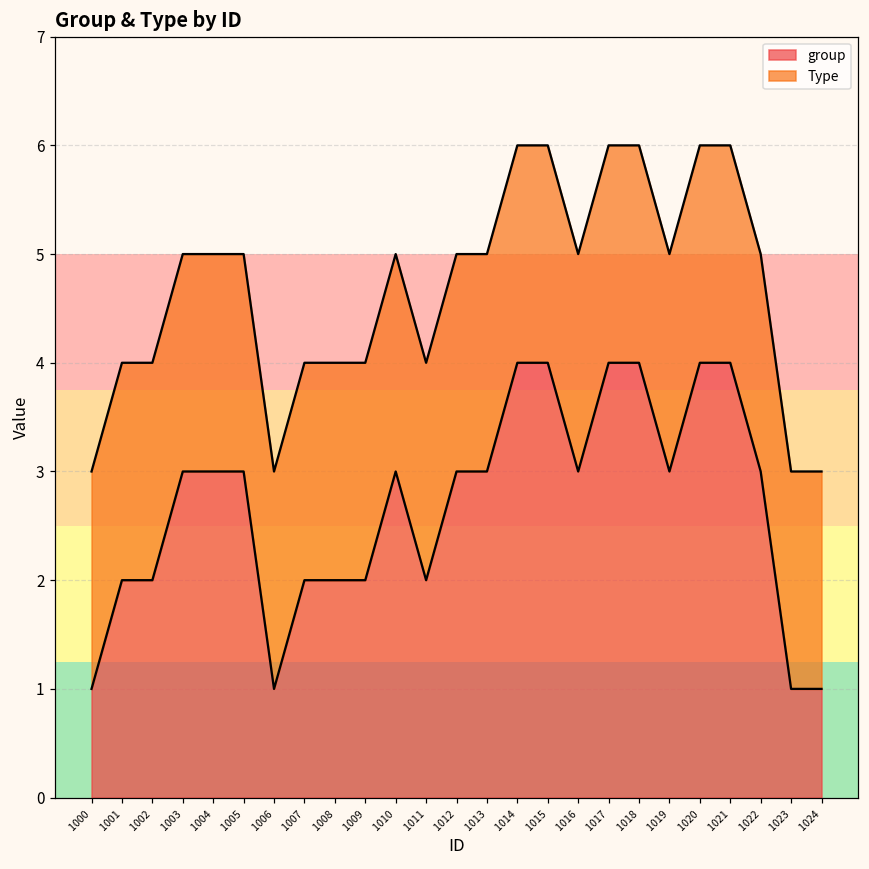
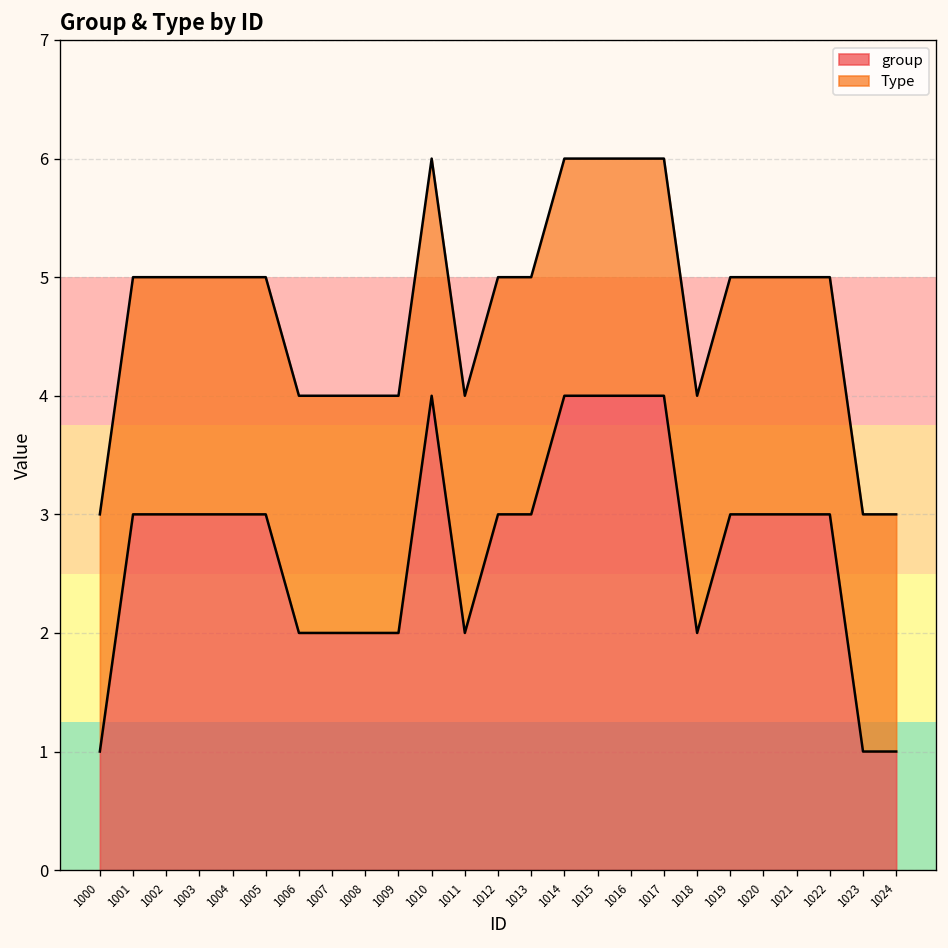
  {
    "group": {
      "1000": 1,
-     "1001": 2,
-     "1002": 2,
+     "1001": 3,
+     "1002": 3,
      "1003": 3,
      "1004": 3,
      "1005": 3,
-     "1006": 1,
+     "1006": 2,
      "1007": 2,
      "1008": 2,
      "1009": 2,
-     "1010": 3,
+     "1010": 4,
      "1011": 2,
      "1012": 3,
      "1013": 3,
      "1014": 4,
      "1015": 4,
-     "1016": 3,
+     "1016": 4,
      "1017": 4,
-     "1018": 4,
+     "1018": 2,
      "1019": 3,
-     "1020": 4,
-     "1021": 4,
+     "1020": 3,
+     "1021": 3,
      "1022": 3,
      "1023": 1,
      "1024": 1
    },
    "Type": {
      "1000": 2,
      "1001": 2,
      "1002": 2,
      "1003": 2,
      "1004": 2,
      "1005": 2,
      "1006": 2,
      "1007": 2,
      "1008": 2,
      "1009": 2,
      "1010": 2,
      "1011": 2,
      "1012": 2,
      "1013": 2,
      "1014": 2,
      "1015": 2,
      "1016": 2,
      "1017": 2,
      "1018": 2,
      "1019": 2,
      "1020": 2,
      "1021": 2,
      "1022": 2,
      "1023": 2,
      "1024": 2
    }
  }
